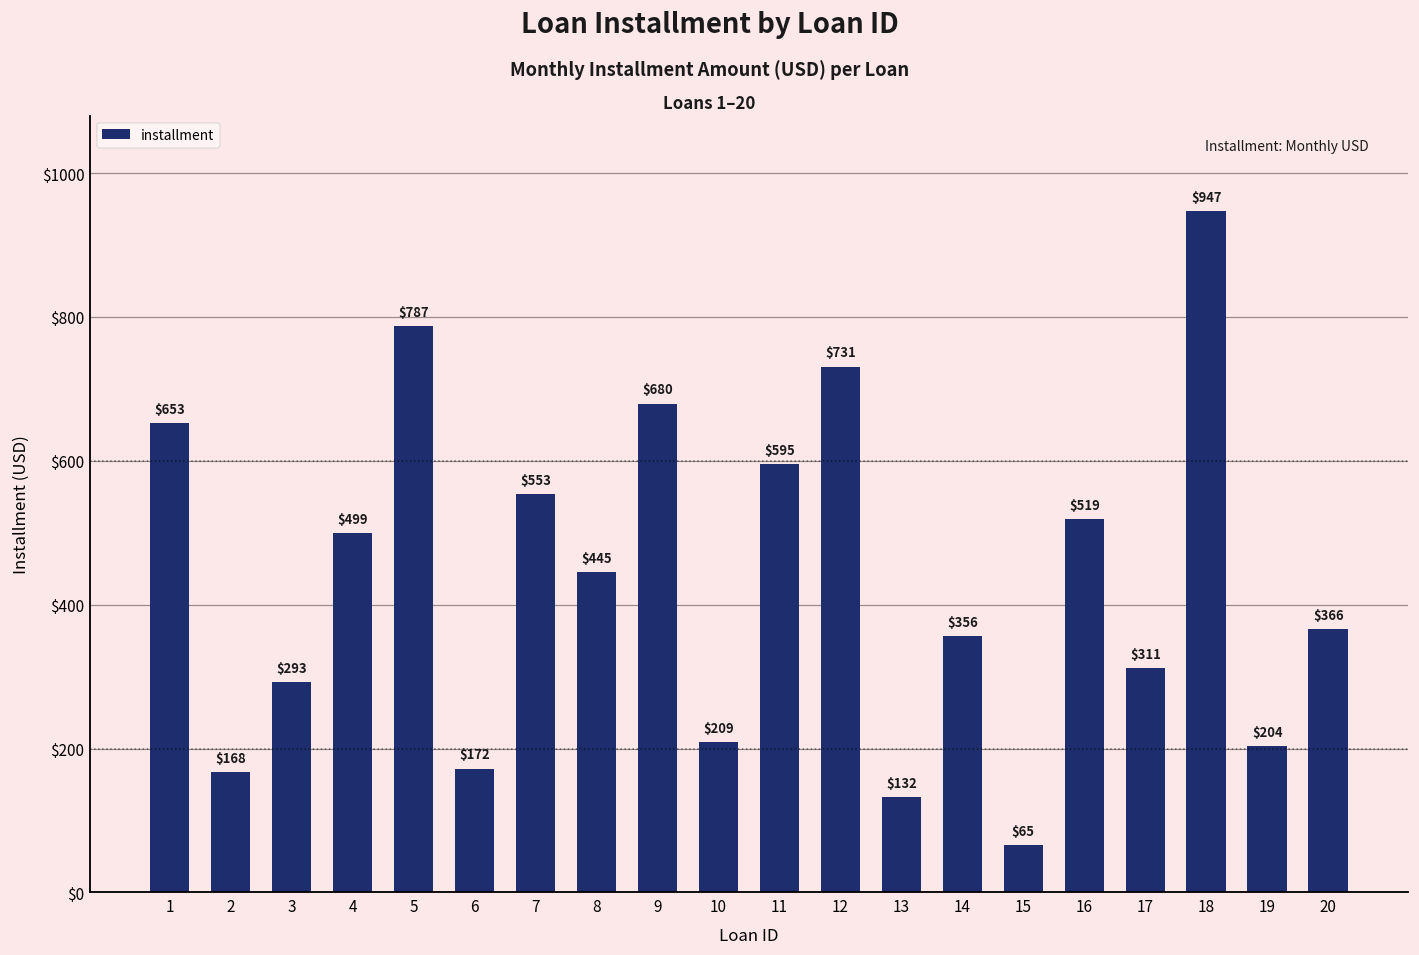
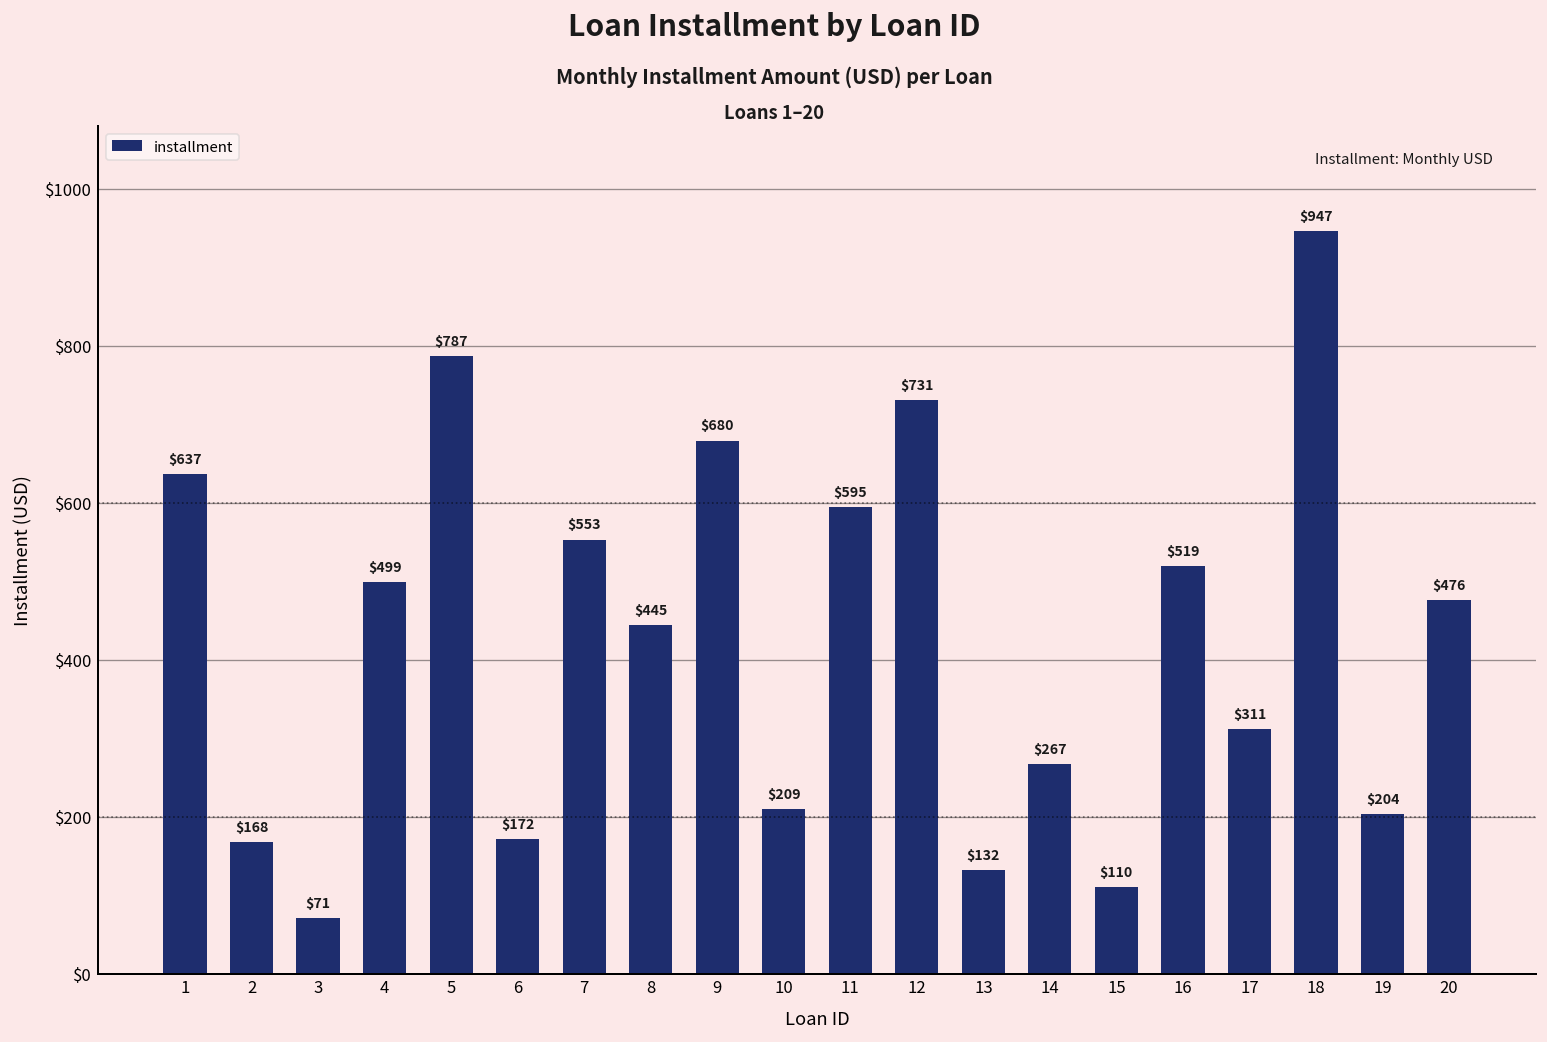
  {
-   "1": "$653",
+   "1": "$637",
    "2": "$168",
-   "3": "$293",
+   "3": "$71",
    "4": "$499",
    "5": "$787",
    "6": "$172",
    "7": "$553",
    "8": "$445",
    "9": "$680",
    "10": "$209",
    "11": "$595",
    "12": "$731",
    "13": "$132",
-   "14": "$356",
-   "15": "$65",
+   "14": "$267",
+   "15": "$110",
    "16": "$519",
    "17": "$311",
    "18": "$947",
    "19": "$204",
-   "20": "$366"
+   "20": "$476"
  }
